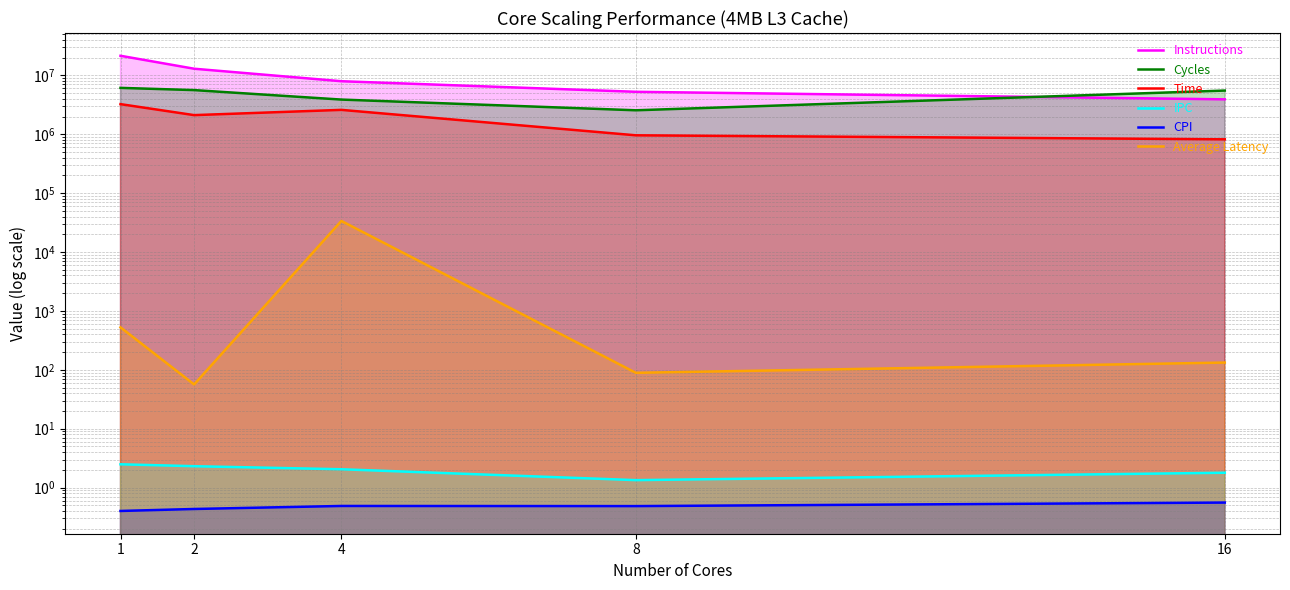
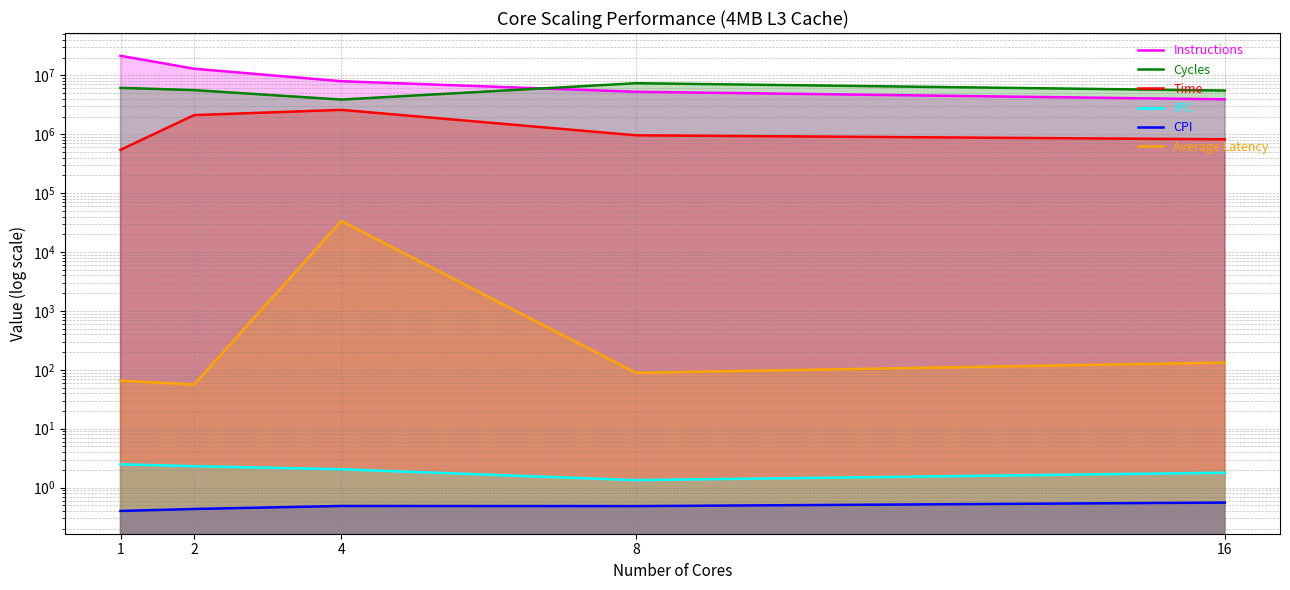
  {
    "Instructions": {
      "1": 22000000,
      "2": 13000000,
      "4": 8000000,
      "8": 5000000,
      "16": 4000000
    },
    "Cycles": {
      "1": 6000000,
      "2": 6000000,
      "4": 4000000,
-     "8": 2600000,
+     "8": 7000000,
      "16": 6000000
    },
    "Time": {
-     "1": 3000000,
+     "1": 500000,
      "2": 2100000,
      "4": 3000000,
      "8": 1000000,
      "16": 800000
    },
    "IPC": {
      "1": 2.5,
      "2": 2.3,
      "4": 2,
      "8": 1.3,
      "16": 1.8
    },
    "CPI": {
      "1": 0.4,
      "2": 0.4,
      "4": 0.5,
      "8": 0.5,
      "16": 0.6
    },
    "Average Latency": {
-     "1": 500,
+     "1": 70,
      "2": 60,
      "4": 30000,
      "8": 90,
      "16": 130
    }
  }
